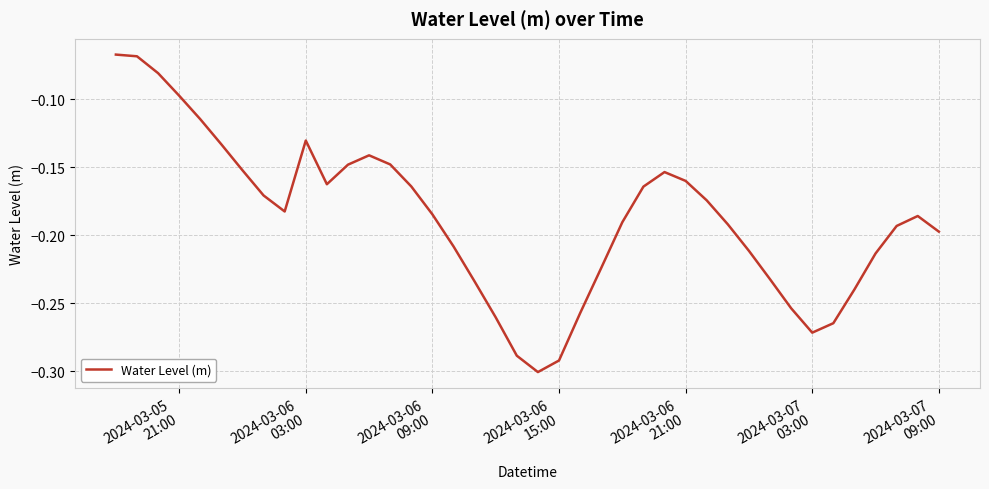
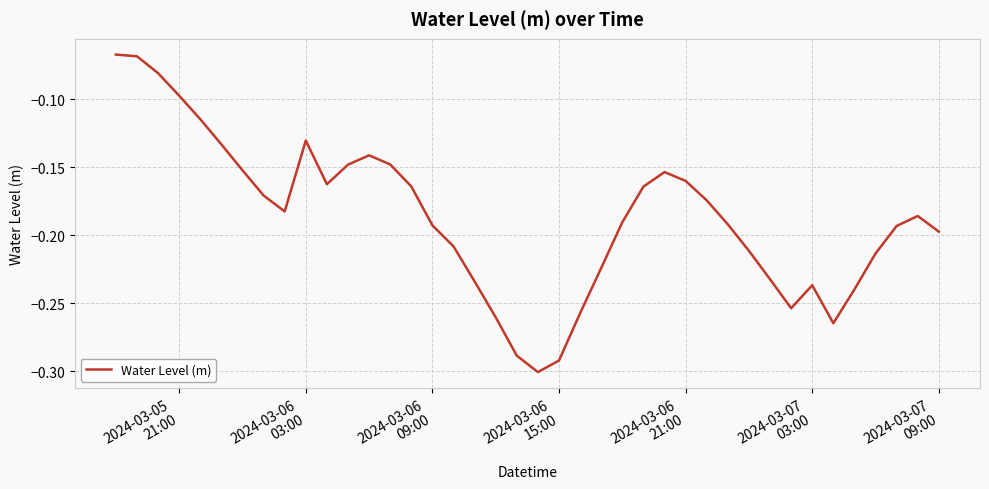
  {
    "2024-03-05 21:00": -0.097,
    "2024-03-06 03:00": -0.130,
-   "2024-03-06 09:00": -0.185,
+   "2024-03-06 09:00": -0.193,
    "2024-03-06 15:00": -0.292,
    "2024-03-06 21:00": -0.160,
-   "2024-03-07 03:00": -0.272,
+   "2024-03-07 03:00": -0.237,
    "2024-03-07 09:00": -0.197
  }
